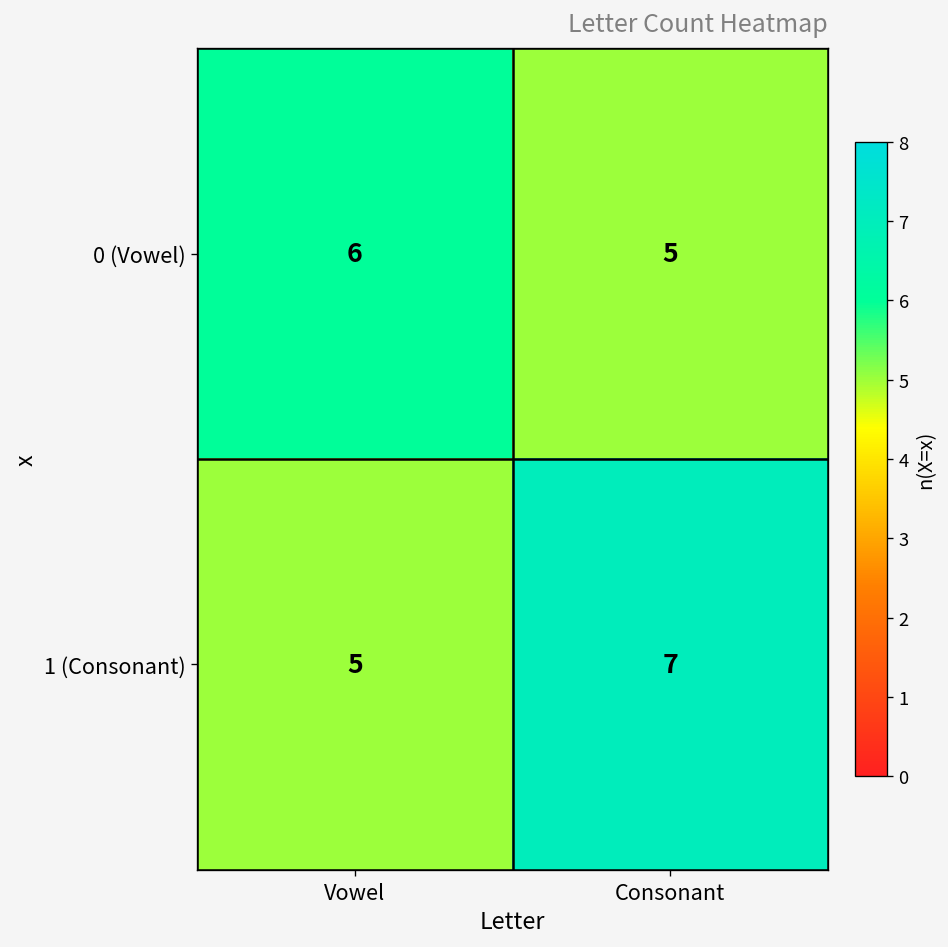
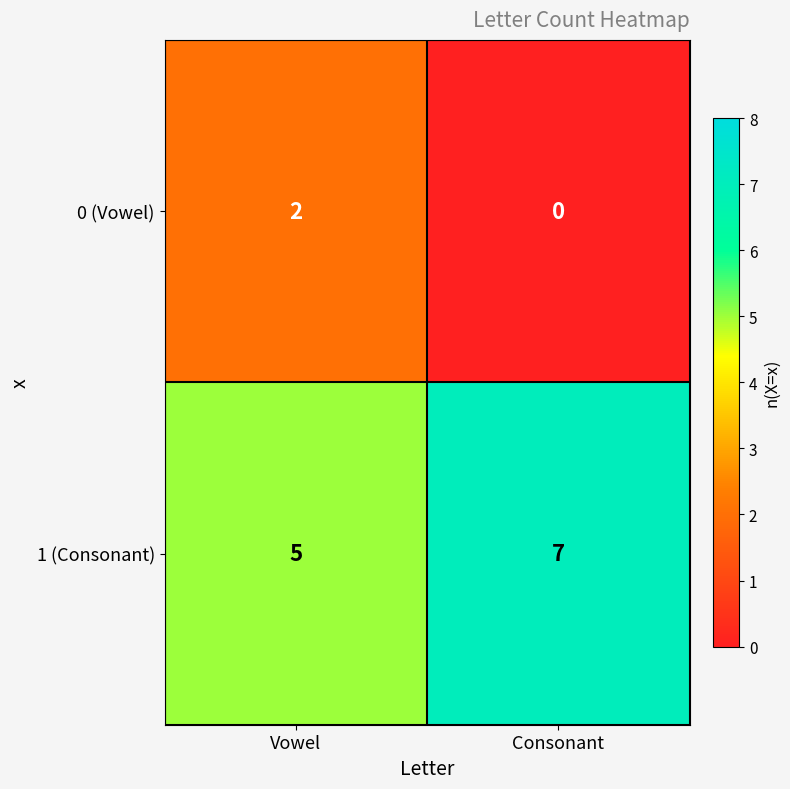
  {
    "0 (Vowel)": {
-     "Vowel": 6,
-     "Consonant": 5
+     "Vowel": 2,
+     "Consonant": 0
    },
    "1 (Consonant)": {
      "Vowel": 5,
      "Consonant": 7
    }
  }
